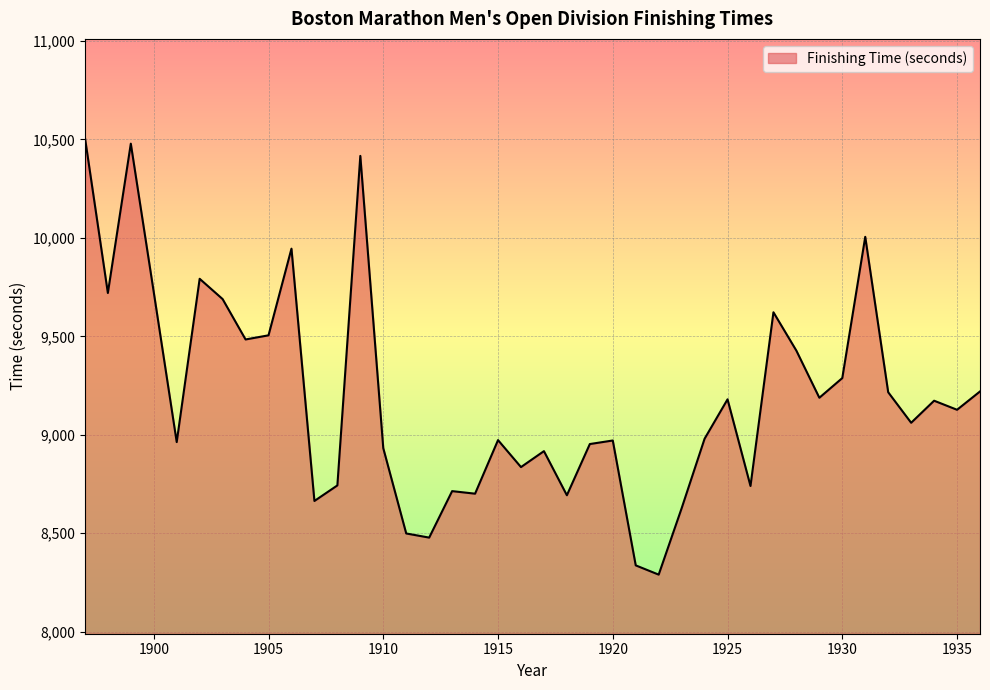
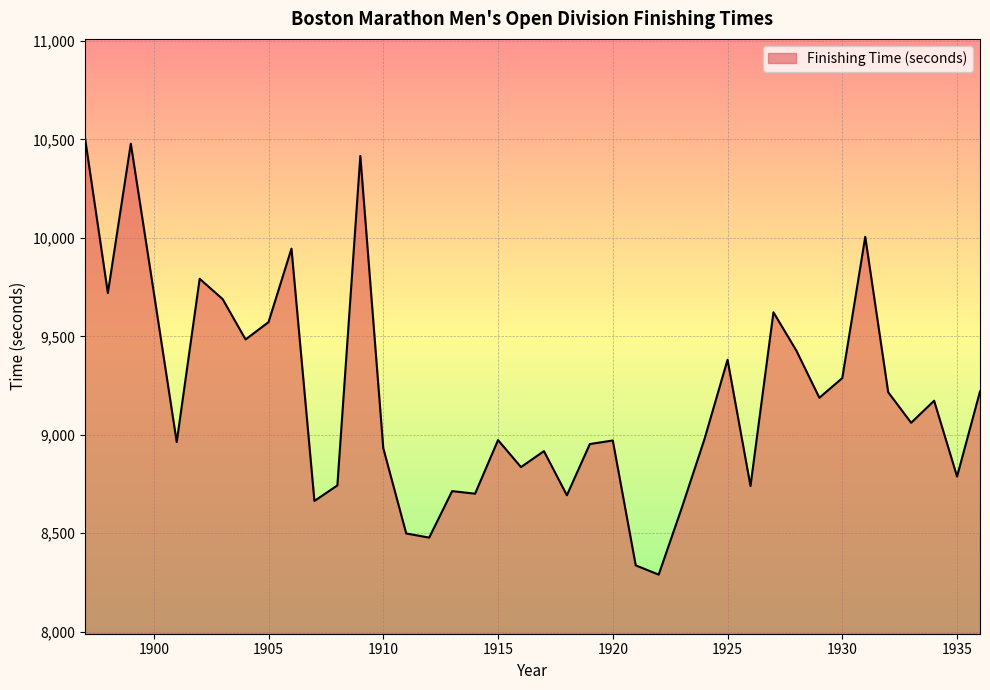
  {
    "1900": "9,720",
-   "1905": "9,510",
+   "1905": "9,570",
    "1910": "8,930",
    "1915": "8,970",
    "1920": "8,970",
-   "1925": "9,180",
+   "1925": "9,380",
    "1930": "9,290",
-   "1935": "9,130"
+   "1935": "8,790"
  }
